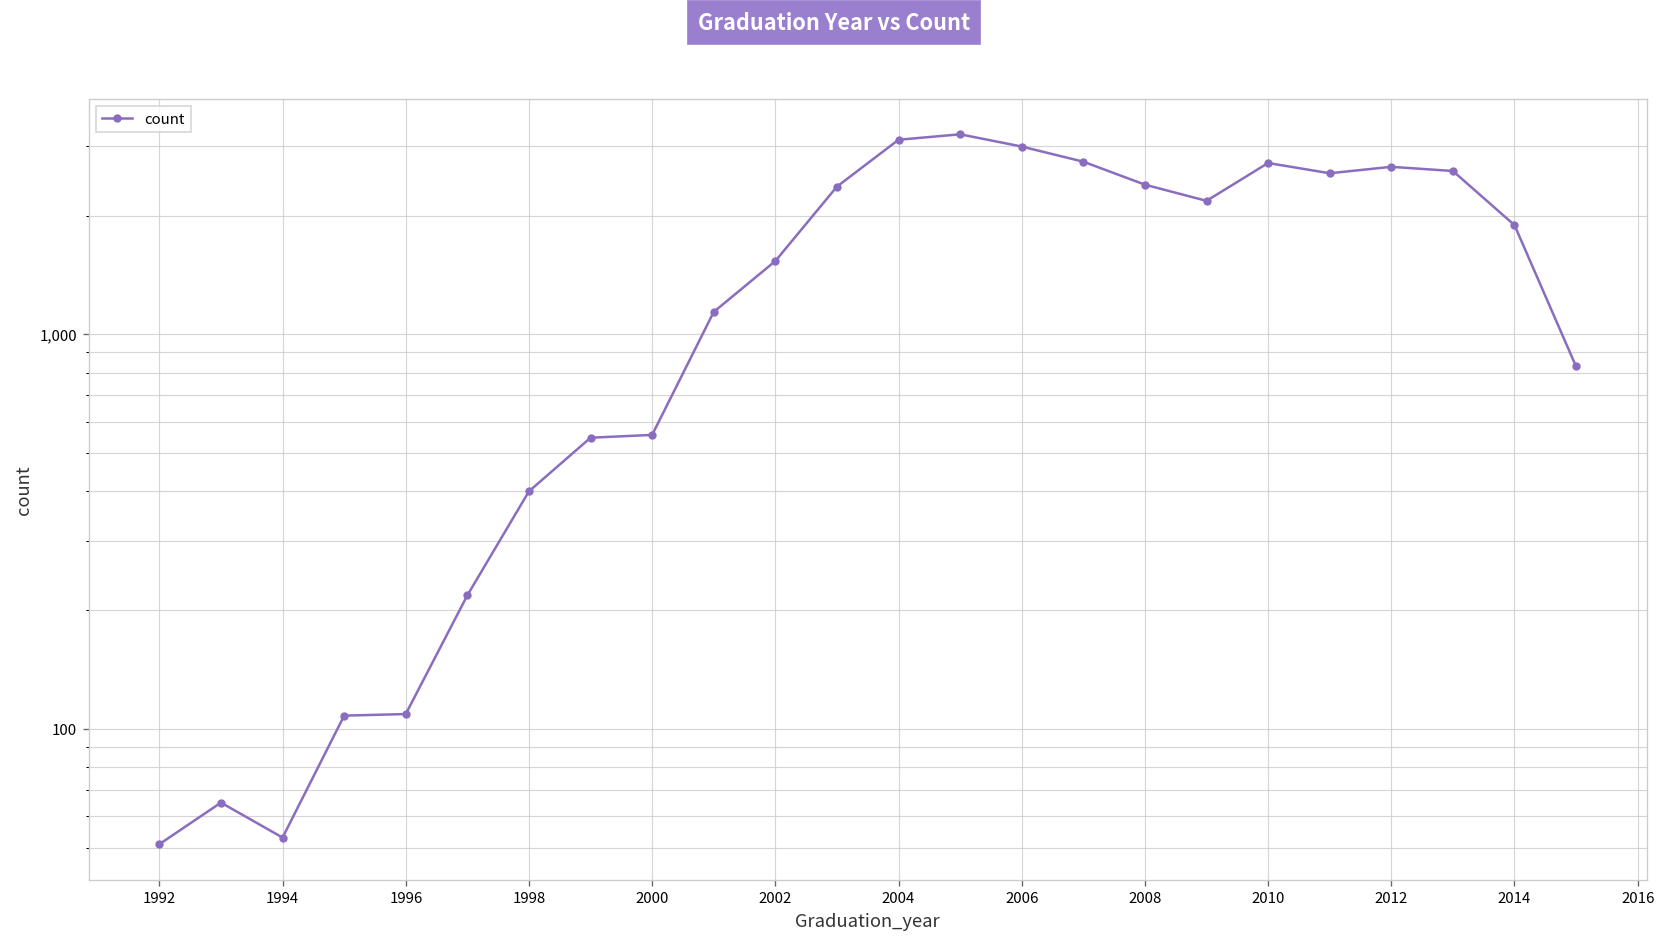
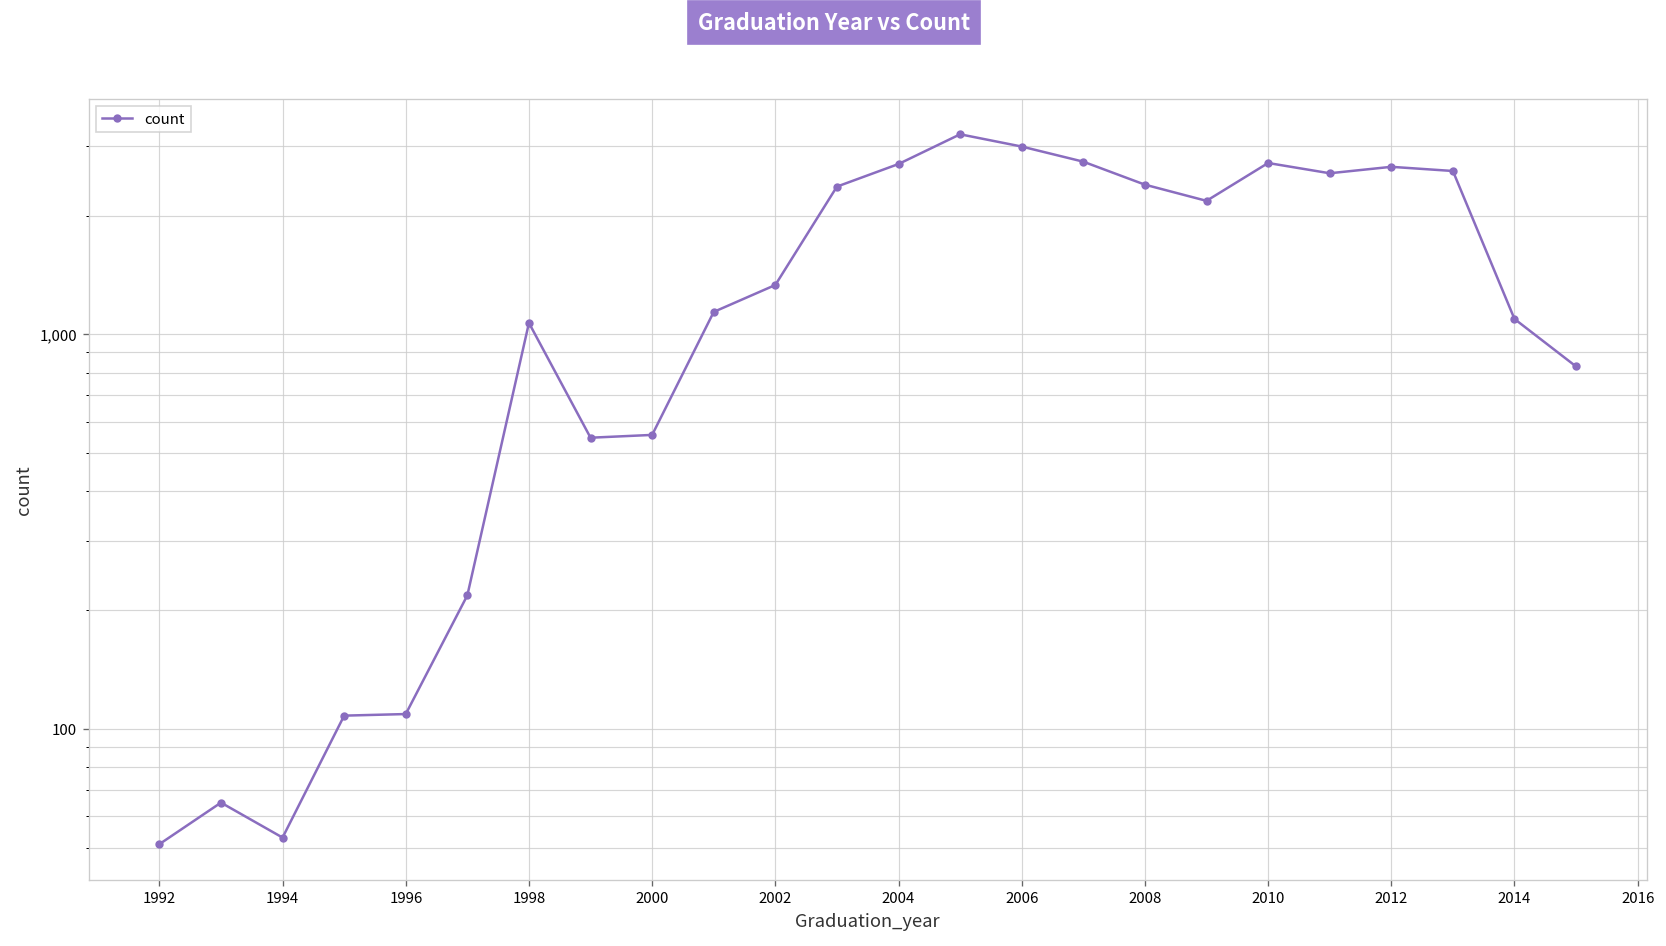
  {
    "1992": "51",
    "1994": "53",
    "1996": "109",
-   "1998": "400",
+   "1998": "1,070",
    "2000": "560",
-   "2002": "1,500",
-   "2004": "3,100",
+   "2002": "1,330",
+   "2004": "2,700",
    "2006": "3,000",
    "2008": "2,400",
    "2010": "2,700",
    "2012": "2,700",
-   "2014": "1,900"
+   "2014": "1,090"
  }
